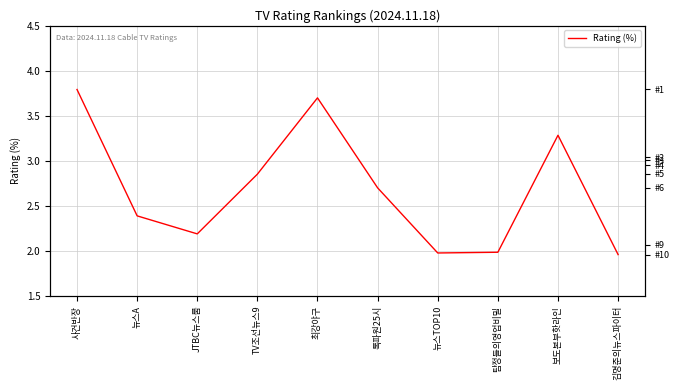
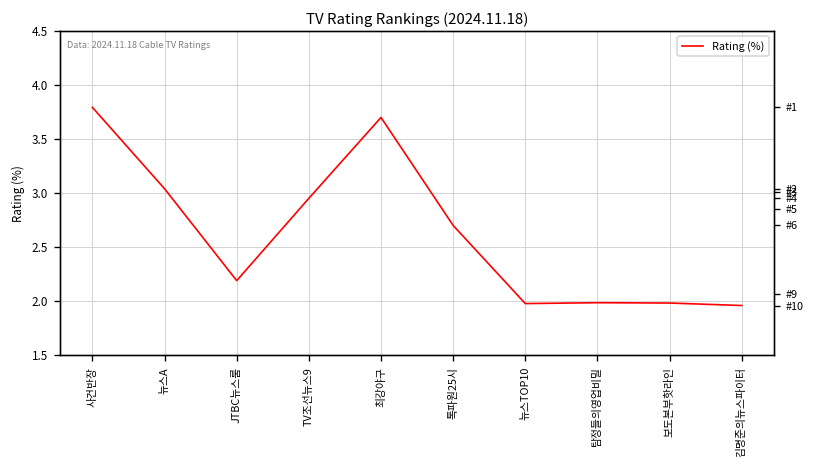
  {
    "사건반장": 3.8,
-   "뉴스A": 2.4,
+   "뉴스A": 3.0,
    "JTBC뉴스룸": 2.2,
-   "TV조선뉴스9": 2.9,
+   "TV조선뉴스9": 3.0,
    "최강야구": 3.7,
    "톡파원25시": 2.7,
    "뉴스TOP10": 2.0,
    "탐정들의영업비밀": 2.0,
-   "보도본부핫라인": 3.3,
+   "보도본부핫라인": 2.0,
    "김명준의뉴스파이터": 2.0
  }
